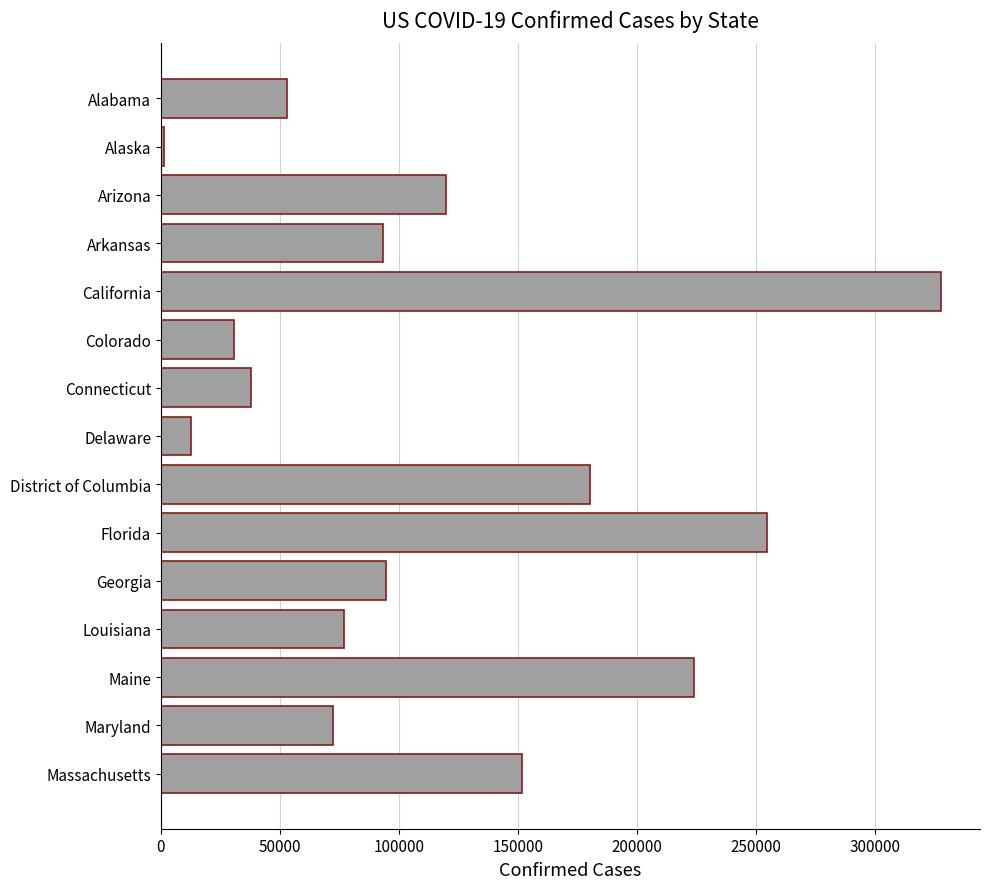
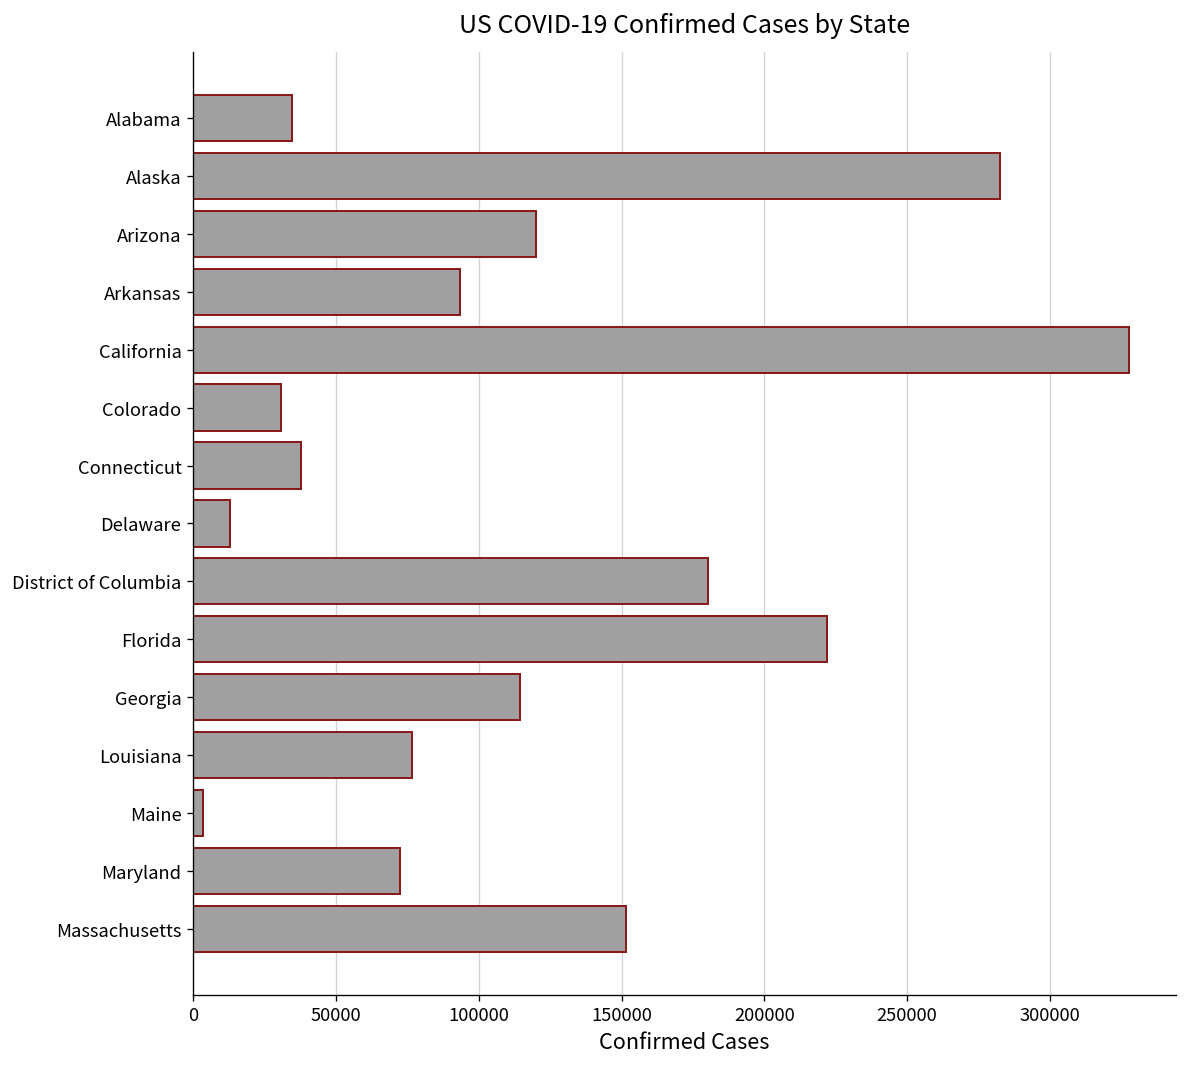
  {
-   "Alabama": 53000,
-   "Alaska": 1000,
+   "Alabama": 35000,
+   "Alaska": 283000,
    "Arizona": 120000,
    "Arkansas": 93000,
    "California": 328000,
    "Colorado": 31000,
    "Connecticut": 38000,
    "Delaware": 13000,
    "District of Columbia": 180000,
-   "Florida": 255000,
-   "Georgia": 94000,
+   "Florida": 222000,
+   "Georgia": 114000,
    "Louisiana": 77000,
-   "Maine": 224000,
+   "Maine": 4000,
    "Maryland": 72000,
    "Massachusetts": 152000
  }
